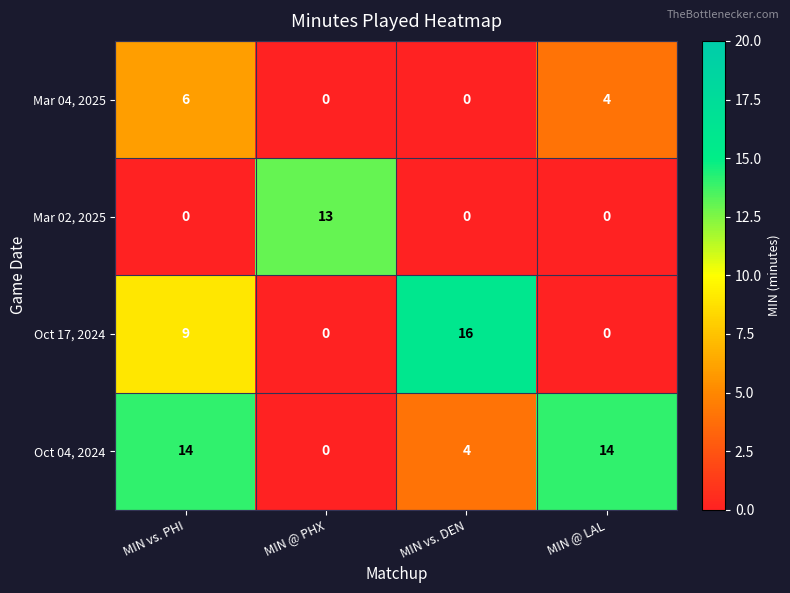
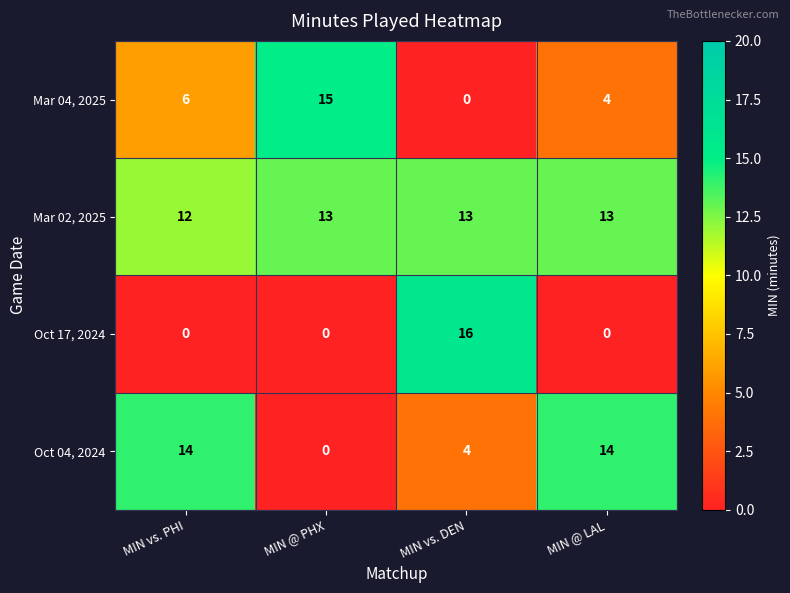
  {
    "Mar 04, 2025": {
      "MIN vs. PHI": 6,
-     "MIN @ PHX": 0,
+     "MIN @ PHX": 15,
      "MIN vs. DEN": 0,
      "MIN @ LAL": 4
    },
    "Mar 02, 2025": {
-     "MIN vs. PHI": 0,
+     "MIN vs. PHI": 12,
      "MIN @ PHX": 13,
-     "MIN vs. DEN": 0,
-     "MIN @ LAL": 0
+     "MIN vs. DEN": 13,
+     "MIN @ LAL": 13
    },
    "Oct 17, 2024": {
-     "MIN vs. PHI": 9,
+     "MIN vs. PHI": 0,
      "MIN @ PHX": 0,
      "MIN vs. DEN": 16,
      "MIN @ LAL": 0
    },
    "Oct 04, 2024": {
      "MIN vs. PHI": 14,
      "MIN @ PHX": 0,
      "MIN vs. DEN": 4,
      "MIN @ LAL": 14
    }
  }
